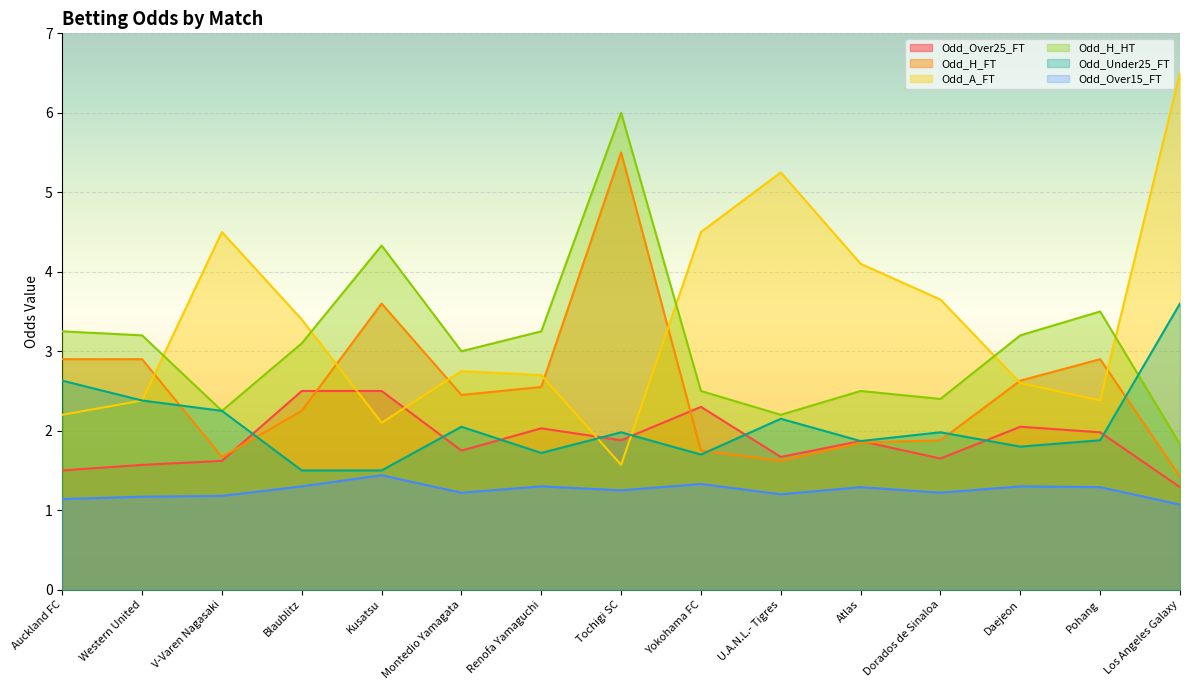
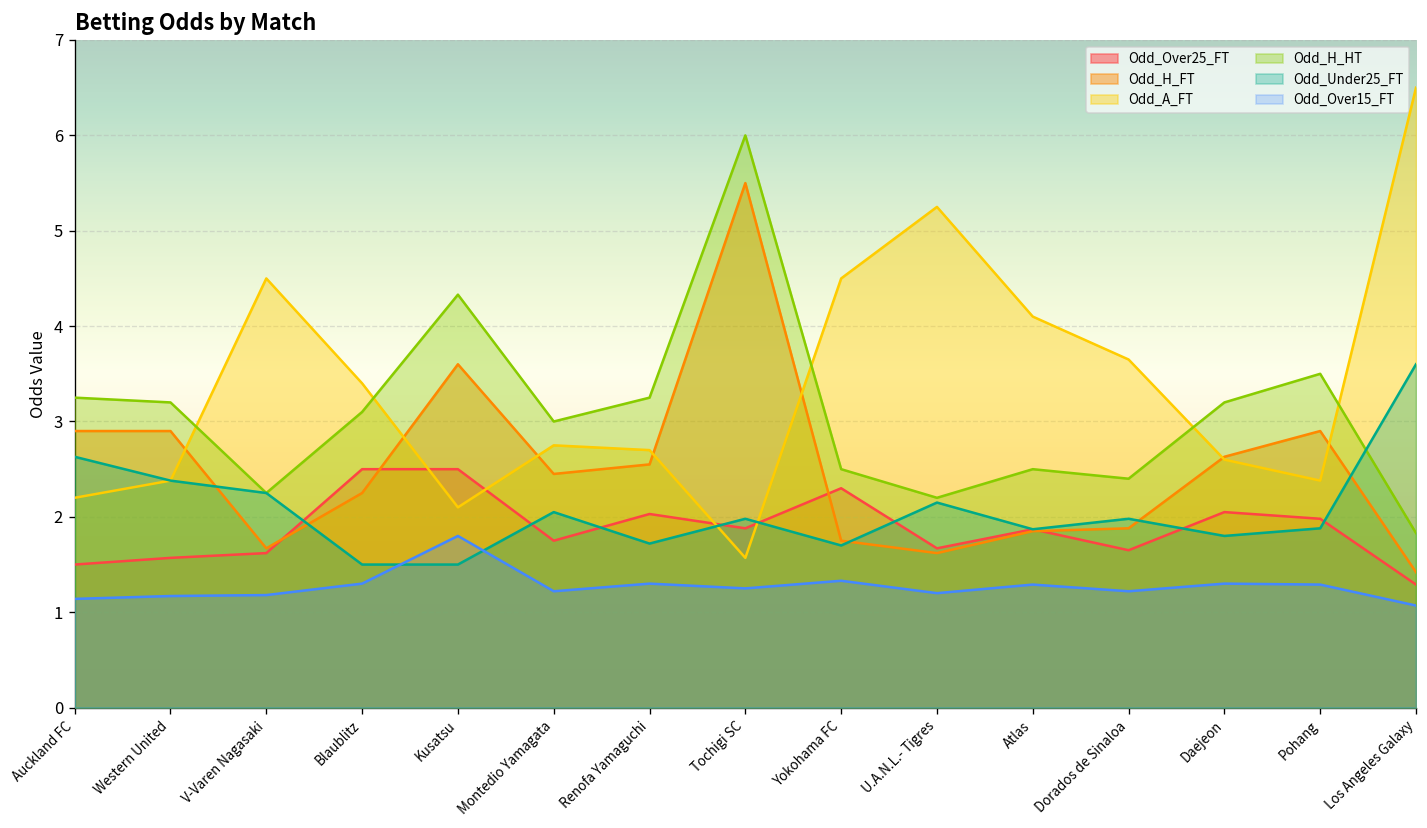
  {
    "Odd_Over25_FT": {
      "Auckland FC": 1.5,
      "Western United": 1.6,
      "V-Varen Nagasaki": 1.6,
      "Blaublitz": 2.5,
      "Kusatsu": 2.5,
      "Montedio Yamagata": 1.8,
      "Renofa Yamaguchi": 2.0,
      "Tochigi SC": 1.9,
      "Yokohama FC": 2.3,
      "U.A.N.L.- Tigres": 1.7,
      "Dorados de Sinaloa": 1.7,
      "Daejeon": 2.1,
      "Pohang": 2.0,
      "Los Angeles Galaxy": 1.3
    },
    "Odd_H_HT": {
      "Auckland FC": 3.3,
      "Western United": 3.2,
      "Blaublitz": 3.1,
      "Kusatsu": 4.3,
      "Montedio Yamagata": 3.0,
      "Renofa Yamaguchi": 3.3,
      "Tochigi SC": 6.0,
      "Yokohama FC": 2.5,
      "U.A.N.L.- Tigres": 2.2,
      "Atlas": 2.5,
      "Dorados de Sinaloa": 2.4,
      "Daejeon": 3.2,
      "Pohang": 3.5,
      "Los Angeles Galaxy": 1.8
    },
    "Odd_Under25_FT": {
      "Auckland FC": 2.6,
      "Blaublitz": 1.5,
      "Kusatsu": 1.5,
      "Montedio Yamagata": 2.1,
      "Renofa Yamaguchi": 1.7,
      "Tochigi SC": 2.0,
      "Yokohama FC": 1.7,
      "U.A.N.L.- Tigres": 2.2,
      "Dorados de Sinaloa": 2.0,
      "Daejeon": 1.8,
      "Pohang": 1.9,
      "Los Angeles Galaxy": 3.6
    },
    "Odd_Over15_FT": {
      "Auckland FC": 1.1,
      "Western United": 1.2,
      "V-Varen Nagasaki": 1.2,
      "Blaublitz": 1.3,
-     "Kusatsu": 1.4,
+     "Kusatsu": 1.8,
      "Montedio Yamagata": 1.2,
      "Renofa Yamaguchi": 1.3,
      "Tochigi SC": 1.3,
      "Yokohama FC": 1.3,
      "U.A.N.L.- Tigres": 1.2,
      "Atlas": 1.3,
      "Dorados de Sinaloa": 1.2,
      "Daejeon": 1.3,
      "Pohang": 1.3,
      "Los Angeles Galaxy": 1.1
    }
  }
